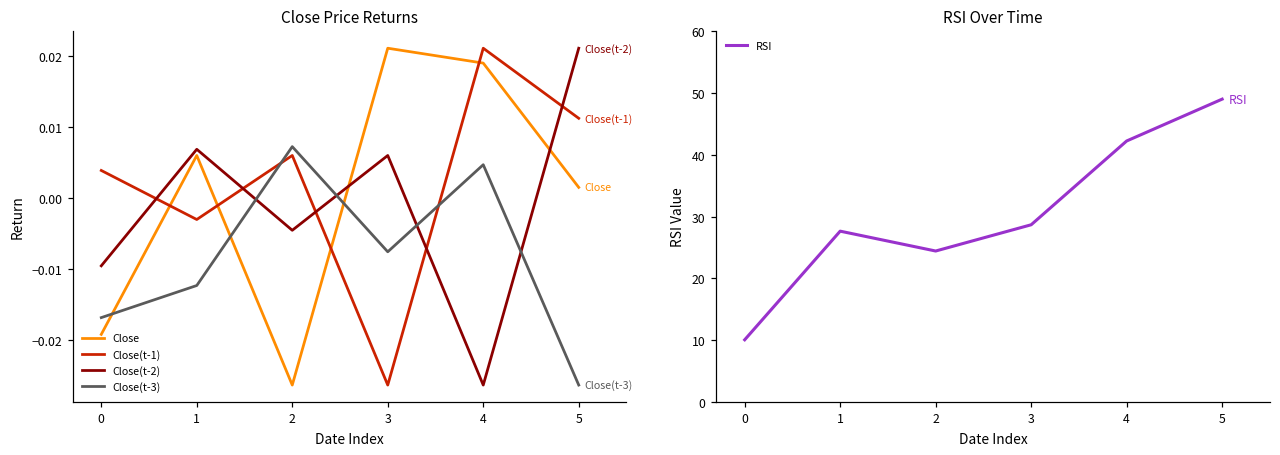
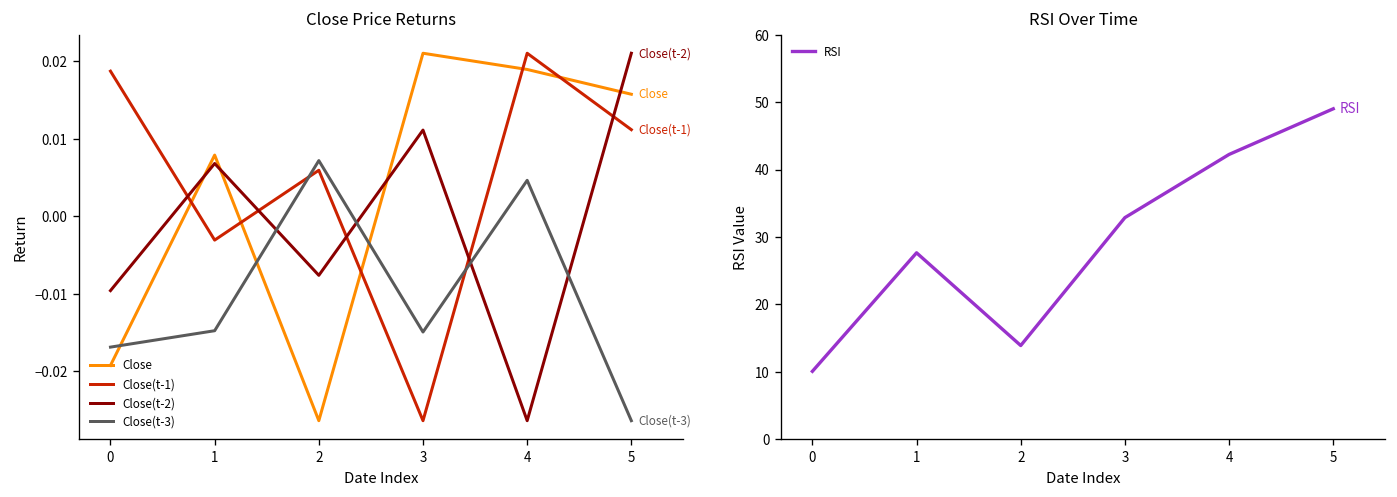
  {
    "Close Price Returns": {
      "Close": {
        "0": -0.019,
-       "1": 0.006,
+       "1": 0.008,
        "2": -0.026,
        "3": 0.021,
        "4": 0.019,
-       "5": 0.001
+       "5": 0.016
      },
      "Close(t-1)": {
-       "0": 0.004,
+       "0": 0.019,
        "1": -0.003,
        "2": 0.006,
        "3": -0.026,
        "4": 0.021,
        "5": 0.011
      },
      "Close(t-2)": {
        "0": -0.010,
        "1": 0.007,
-       "2": -0.005,
-       "3": 0.006,
+       "2": -0.008,
+       "3": 0.011,
        "4": -0.026,
        "5": 0.021
      },
      "Close(t-3)": {
        "0": -0.017,
-       "1": -0.012,
+       "1": -0.015,
        "2": 0.007,
-       "3": -0.008,
+       "3": -0.015,
        "4": 0.005,
        "5": -0.026
      }
    },
    "RSI Over Time": {
      "0": 10,
      "1": 28,
-     "2": 24,
-     "3": 29,
+     "2": 14,
+     "3": 33,
      "4": 42,
      "5": 49
    }
  }
